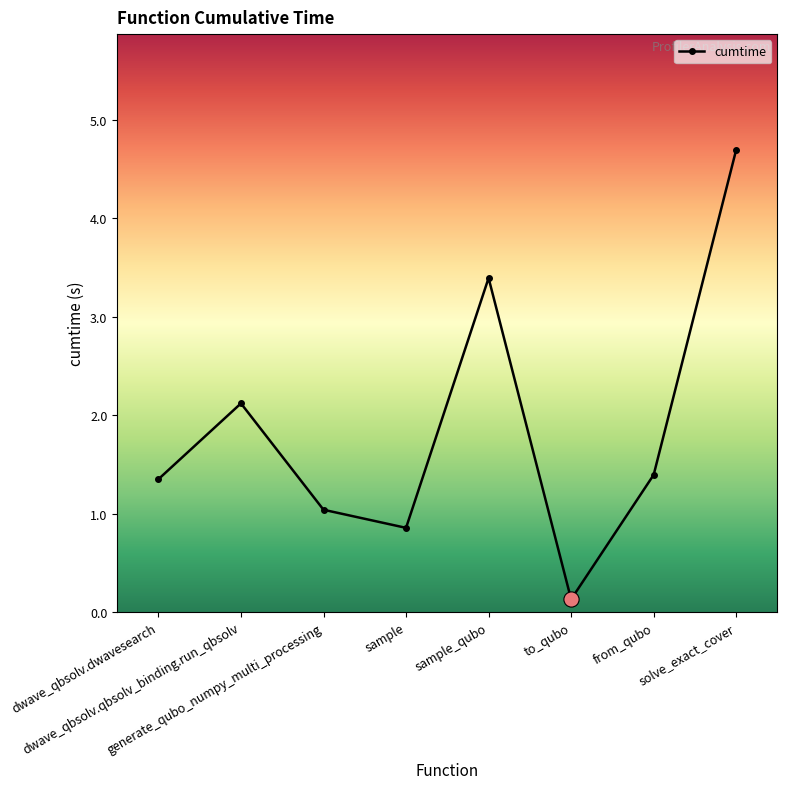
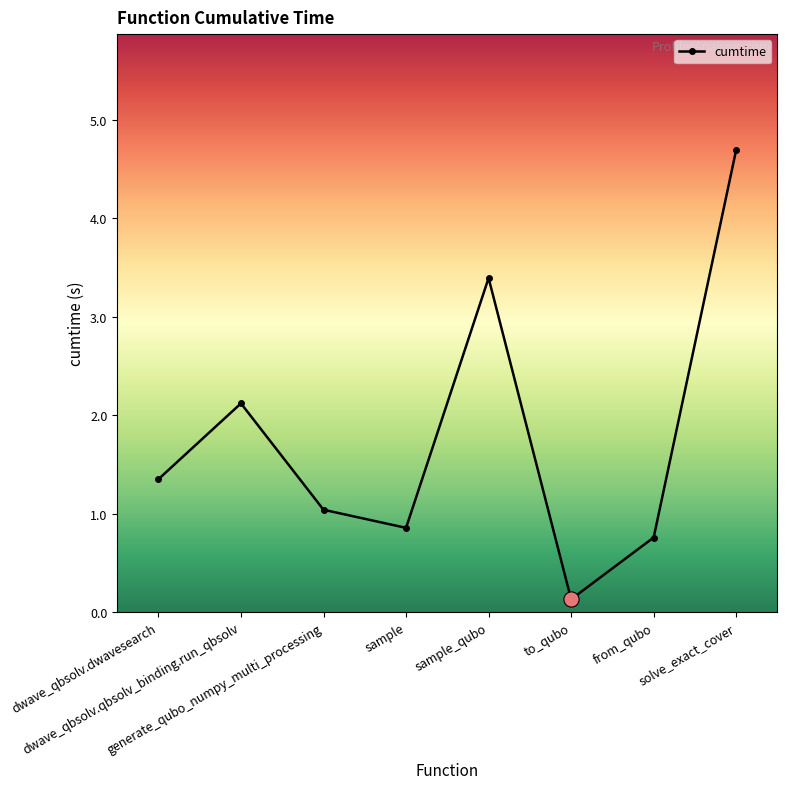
  {
    "cumtime": {
      "dwave_qbsolv.dwavesearch": 1.4,
      "dwave_qbsolv.qbsolv_binding.run_qbsolv": 2.1,
      "generate_qubo_numpy_multi_processing": 1.0,
      "sample": 0.9,
      "sample_qubo": 3.4,
-     "from_qubo": 1.4,
+     "from_qubo": 0.8,
      "solve_exact_cover": 4.7
    }
  }
